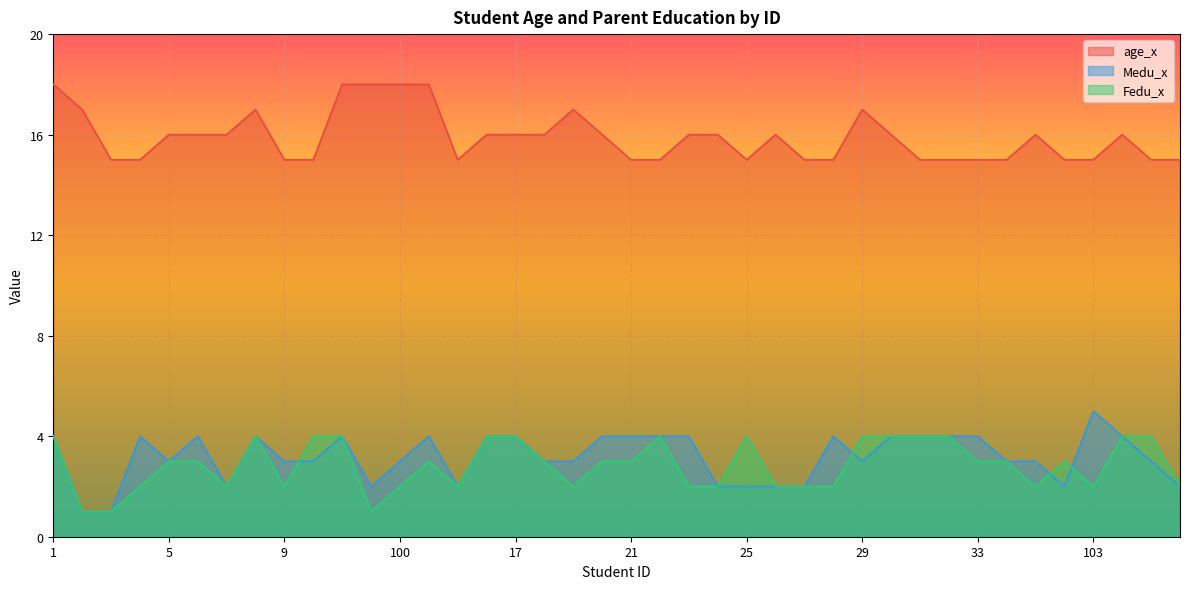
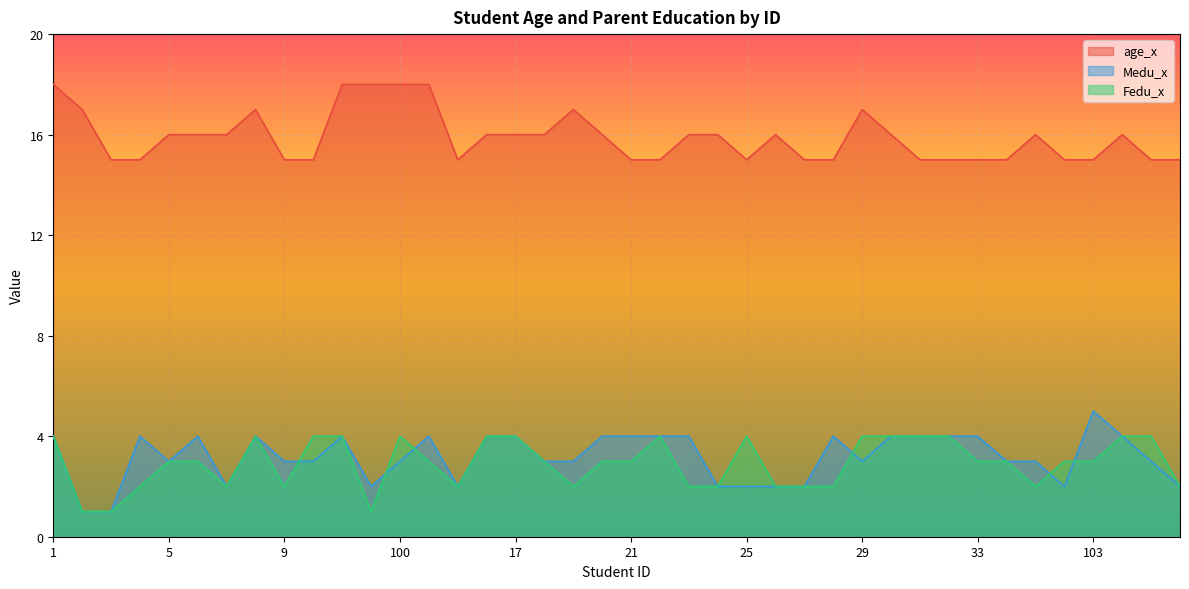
  {
    "age_x": {
      "100": 18,
      "103": 15
    },
    "Medu_x": {
      "100": 3,
      "103": 5
    },
    "Fedu_x": {
-     "100": 2,
-     "103": 2
+     "100": 4,
+     "103": 3
    }
  }
